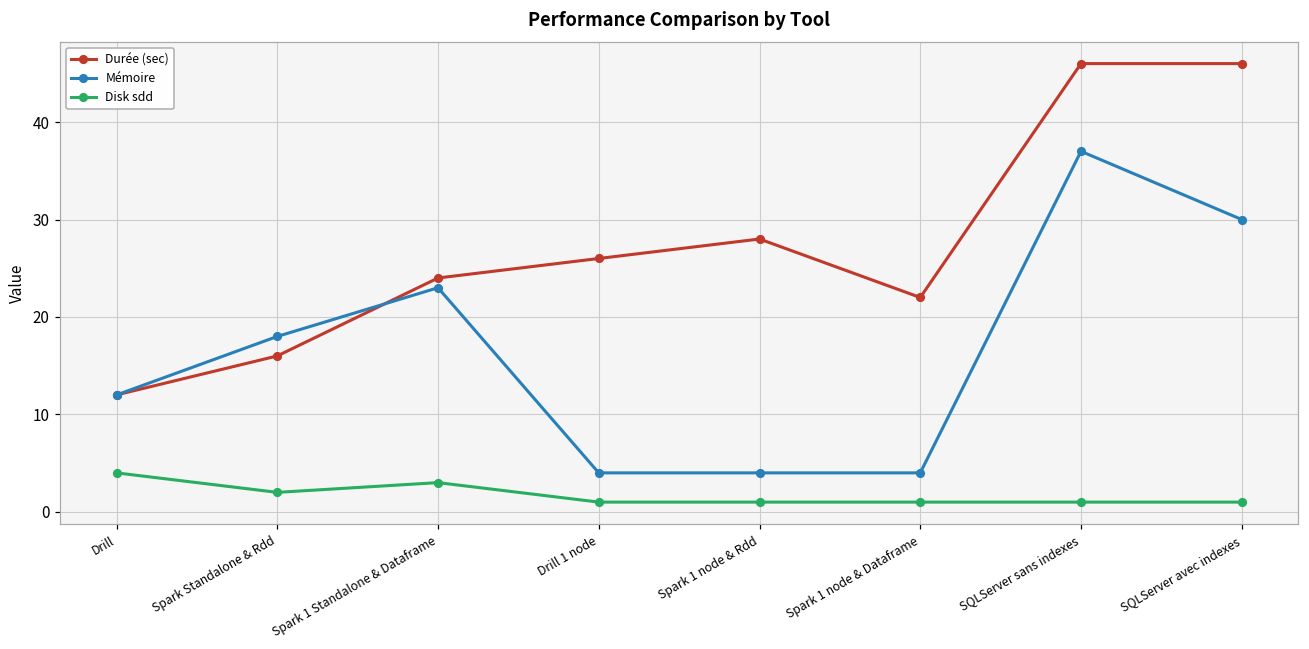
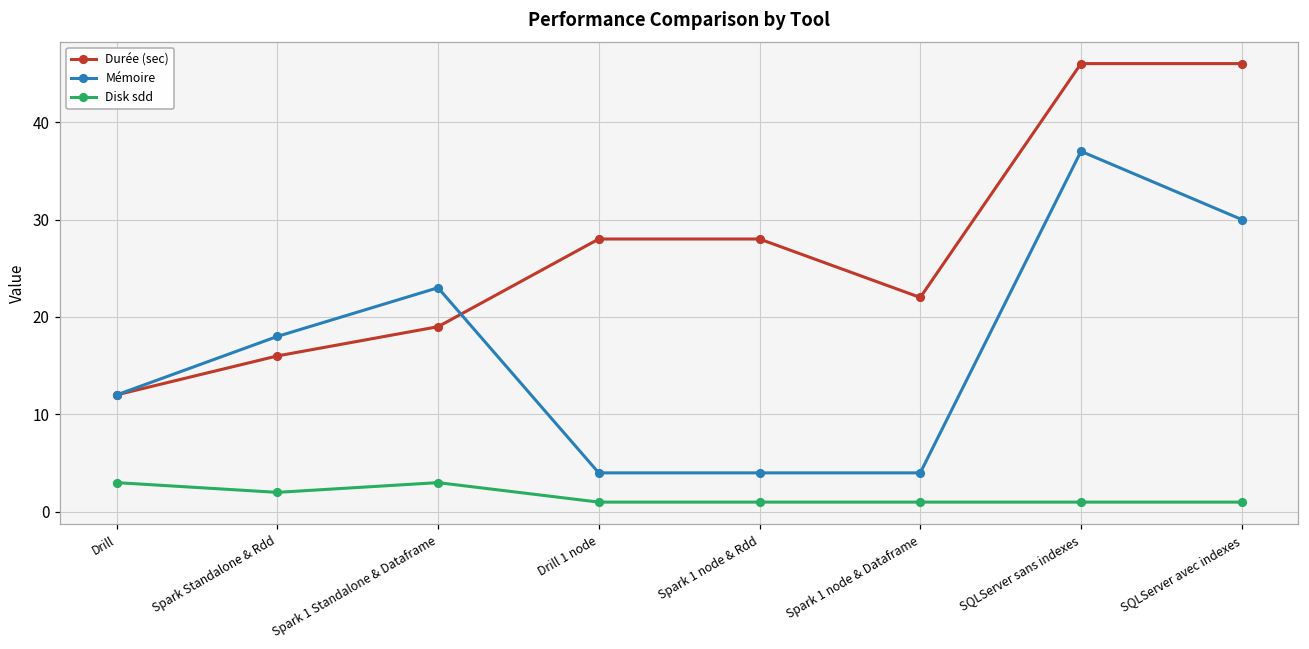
  {
    "Durée (sec)": {
      "Spark Standalone & Rdd": 16,
-     "Spark 1 Standalone & Dataframe": 24,
-     "Drill 1 node": 26,
+     "Spark 1 Standalone & Dataframe": 19,
+     "Drill 1 node": 28,
      "Spark 1 node & Rdd": 28,
      "Spark 1 node & Dataframe": 22,
      "SQLServer sans indexes": 46,
      "SQLServer avec indexes": 46
    },
    "Mémoire": {
      "Spark Standalone & Rdd": 18,
      "Spark 1 Standalone & Dataframe": 23,
      "Drill 1 node": 4,
      "Spark 1 node & Rdd": 4,
      "Spark 1 node & Dataframe": 4,
      "SQLServer sans indexes": 37,
      "SQLServer avec indexes": 30
    },
    "Disk sdd": {
-     "Drill": 4,
+     "Drill": 3,
      "Spark Standalone & Rdd": 2,
      "Spark 1 Standalone & Dataframe": 3,
      "Drill 1 node": 1,
      "Spark 1 node & Rdd": 1,
      "Spark 1 node & Dataframe": 1,
      "SQLServer sans indexes": 1,
      "SQLServer avec indexes": 1
    }
  }
